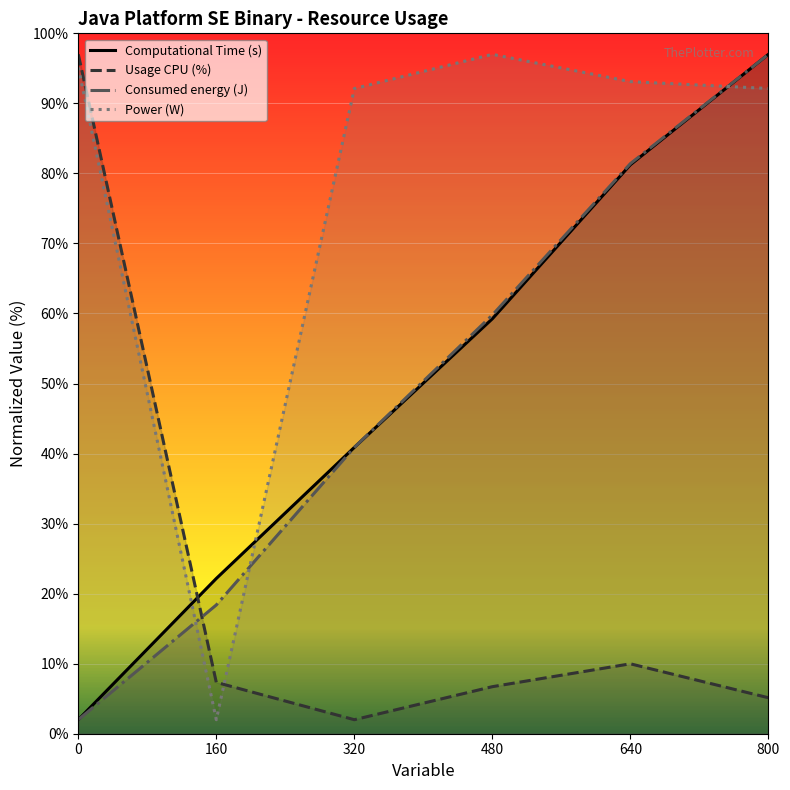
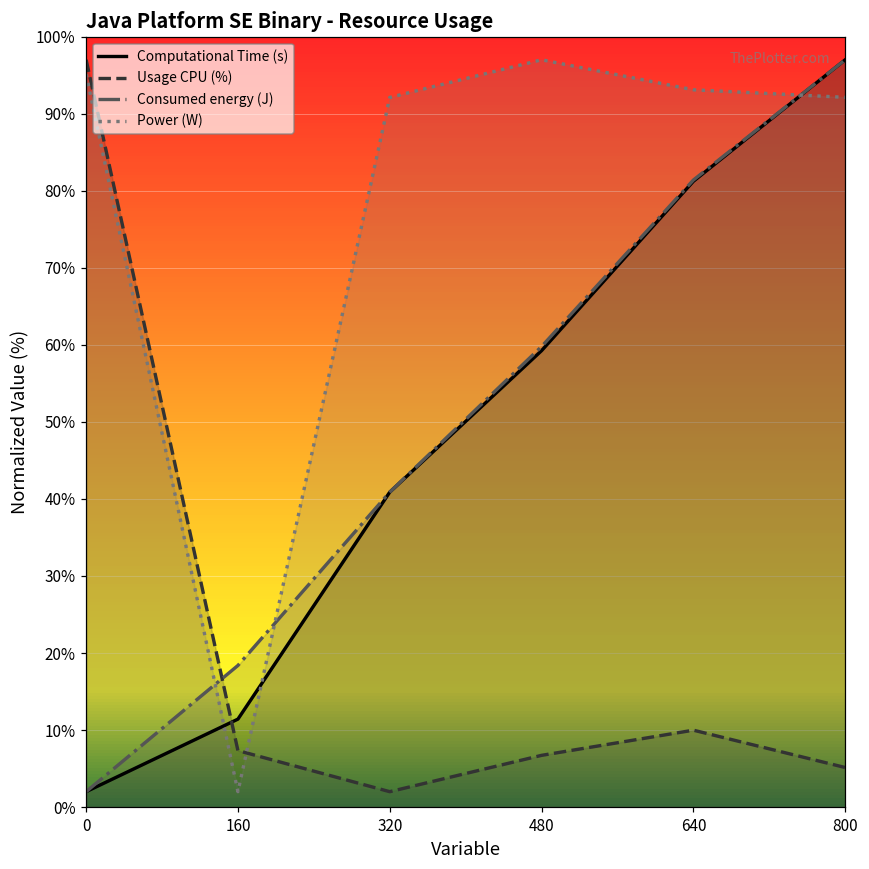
  {
    "Computational Time (s)": {
-     "160": "22%",
+     "160": "11%",
      "480": "59%"
    }
  }
